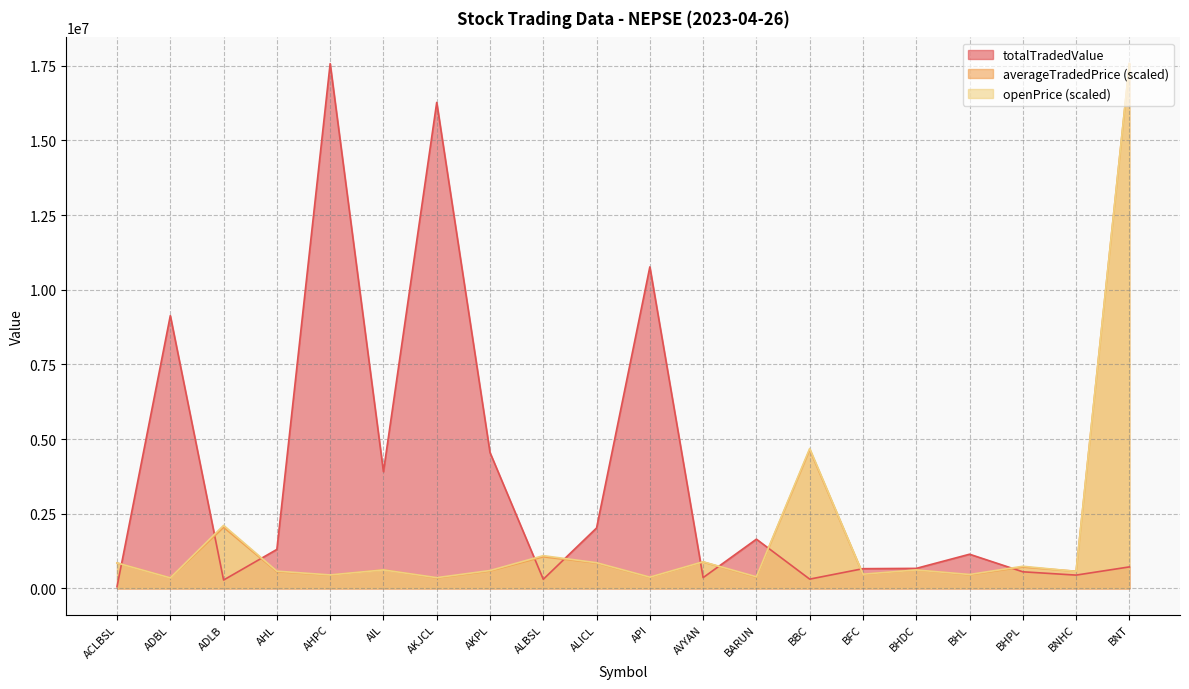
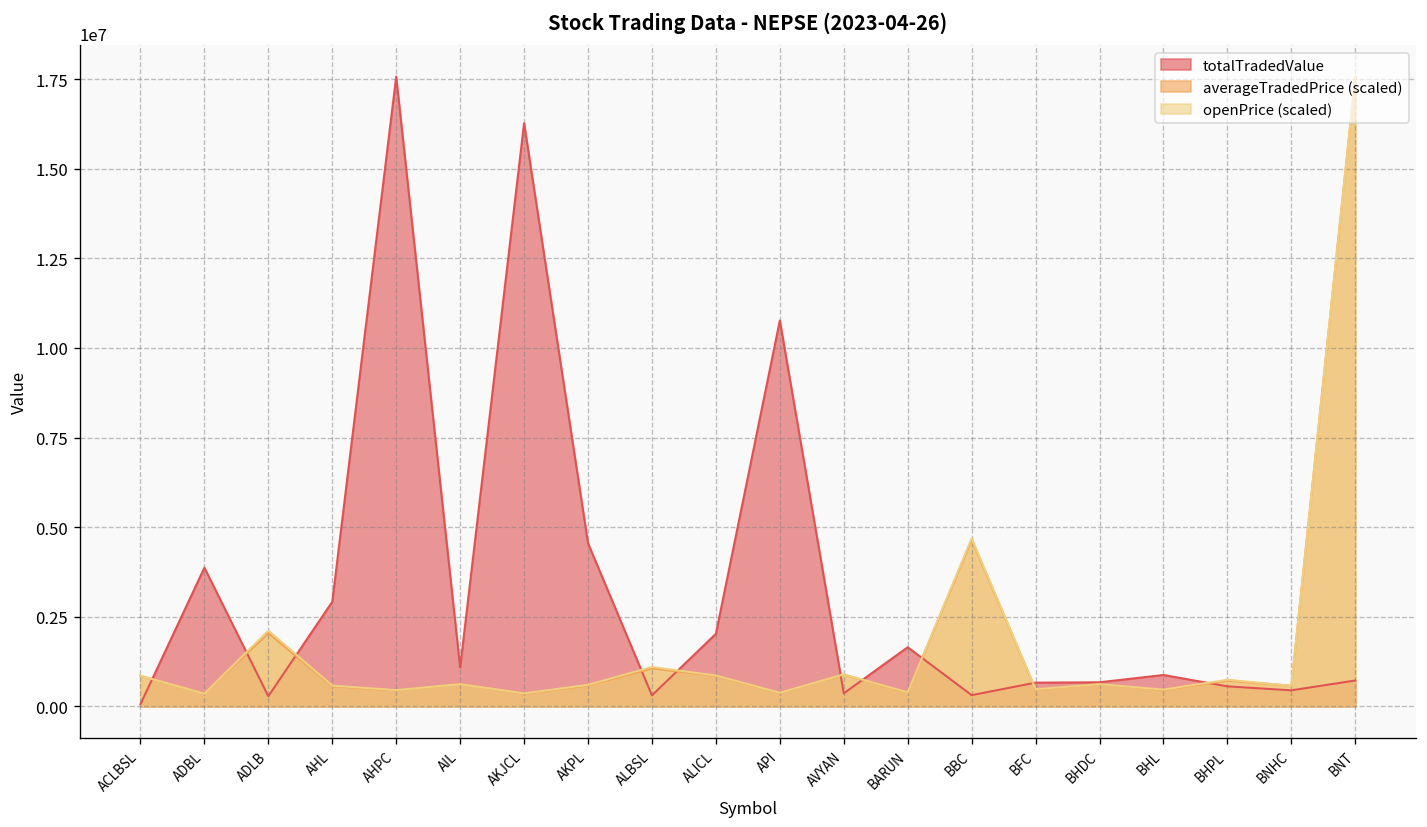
  {
    "totalTradedValue": {
      "ACLBSL": 100000,
-     "ADBL": 9100000,
+     "ADBL": 3900000,
      "ADLB": 300000,
-     "AHL": 1300000,
+     "AHL": 2900000,
      "AHPC": 17600000,
-     "AIL": 3900000,
+     "AIL": 1100000,
      "AKJCL": 16300000,
      "AKPL": 4600000,
      "ALBSL": 300000,
      "ALICL": 2000000,
      "API": 10800000,
      "AVYAN": 400000,
      "BARUN": 1600000,
      "BBC": 300000,
      "BFC": 700000,
-     "BHL": 1100000,
+     "BHL": 900000,
      "BHPL": 600000,
      "BNHC": 400000,
      "BNT": 700000
    }
  }
